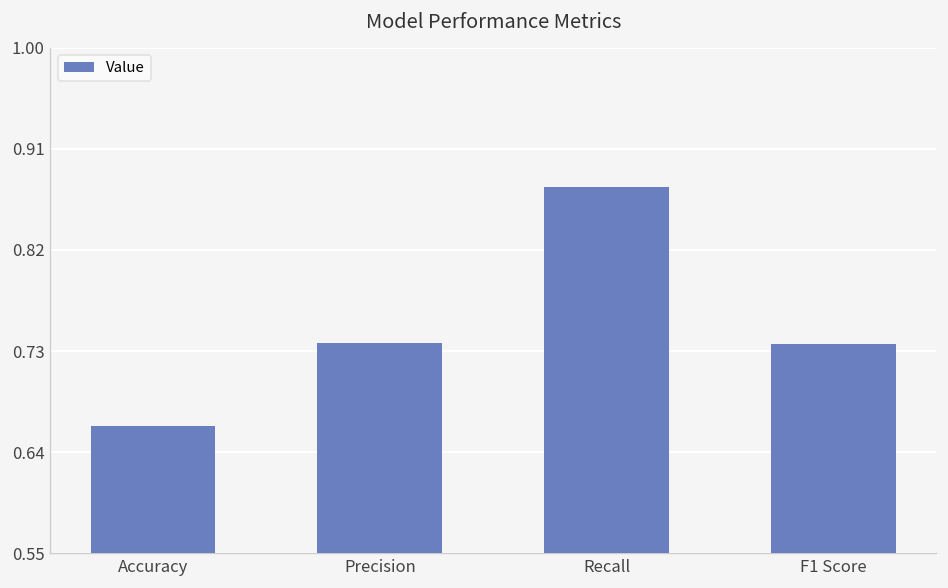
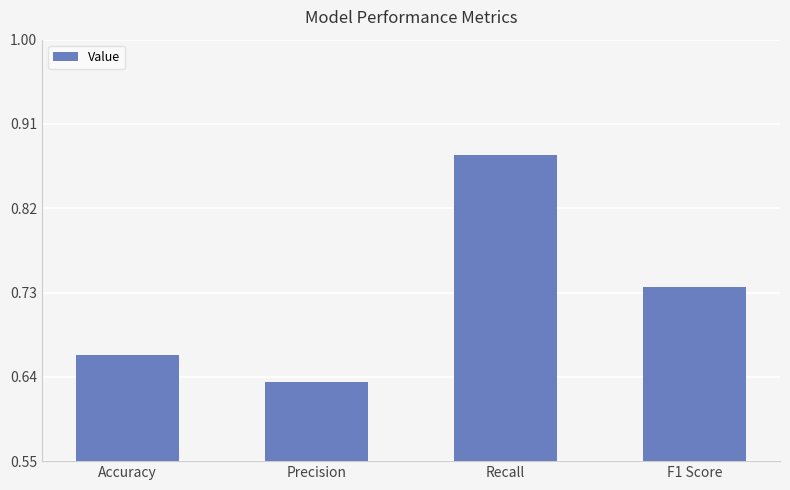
  {
    "Accuracy": 0.66,
-   "Precision": 0.74,
+   "Precision": 0.63,
    "Recall": 0.88,
    "F1 Score": 0.74
  }
